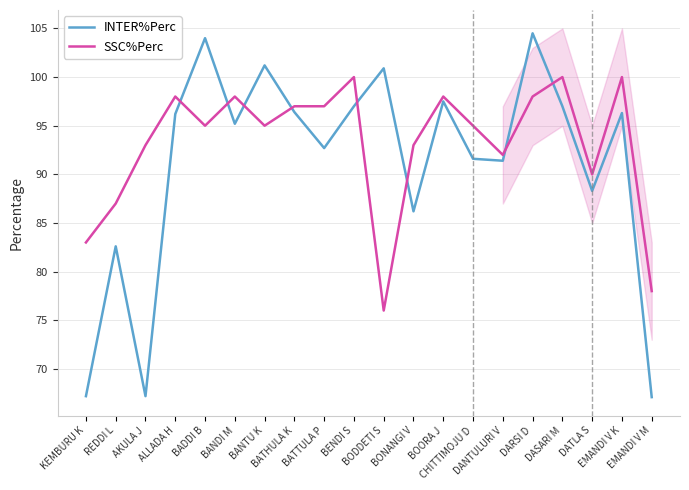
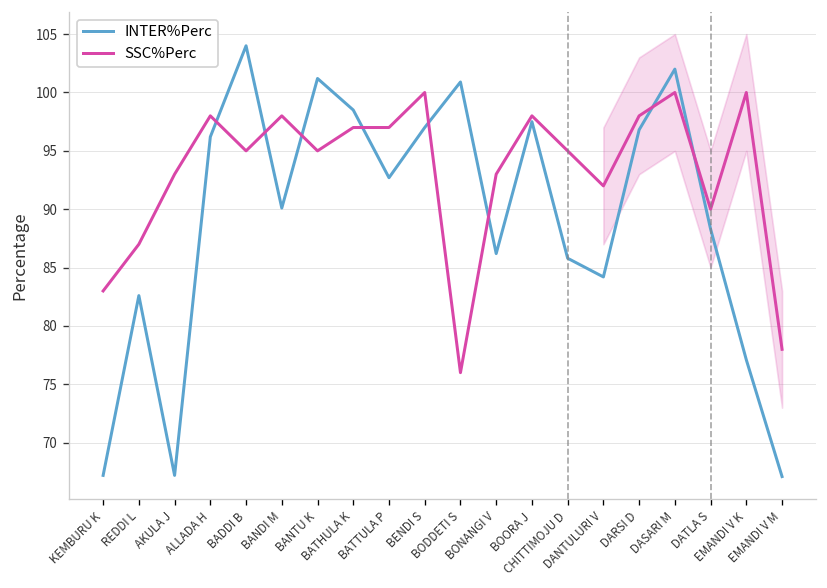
  {
    "INTER%Perc": {
      "KEMBURU K": 67,
      "REDDI L": 83,
      "AKULA J": 67,
      "ALLADA H": 96,
      "BADDI B": 104,
-     "BANDI M": 95,
+     "BANDI M": 90,
      "BANTU K": 101,
-     "BATHULA K": 96,
+     "BATHULA K": 99,
      "BATTULA P": 93,
      "BENDI S": 97,
      "BODDETI S": 101,
      "BONANGI V": 86,
      "BOORA J": 98,
-     "CHITTIMOJU D": 92,
-     "DANTULURI V": 91,
-     "DARSI D": 105,
-     "DASARI M": 97,
+     "CHITTIMOJU D": 86,
+     "DANTULURI V": 84,
+     "DARSI D": 97,
+     "DASARI M": 102,
      "DATLA S": 88,
-     "EMANDI V K": 96,
+     "EMANDI V K": 77,
      "EMANDI V M": 67
    }
  }
